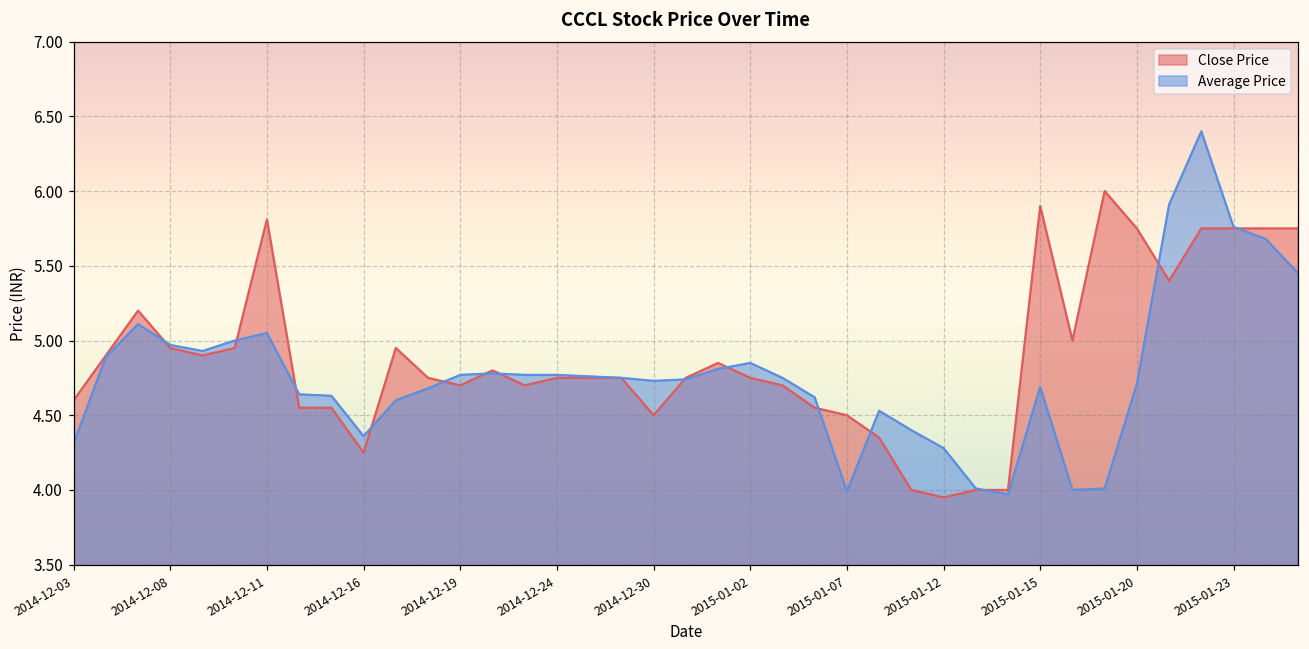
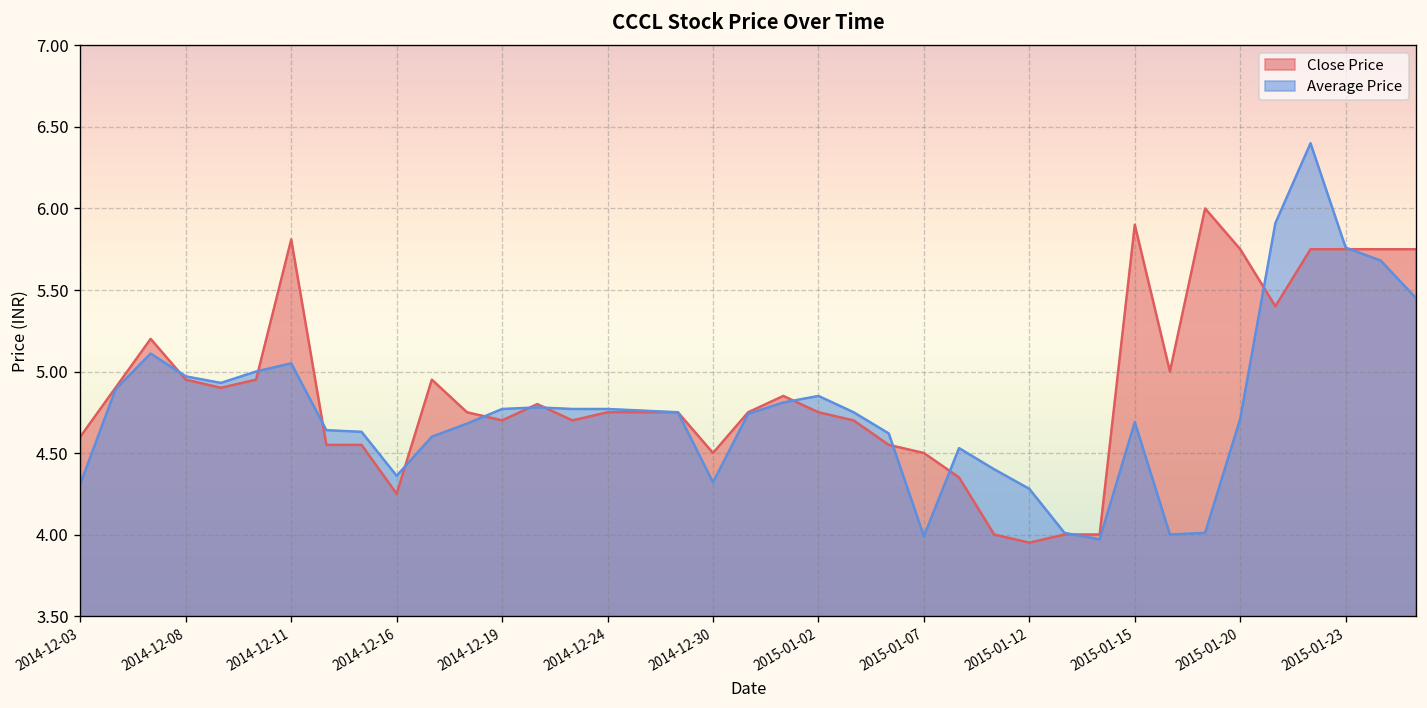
  {
    "Close Price": {
      "2014-12-03": 4.60,
      "2014-12-08": 4.95,
      "2014-12-11": 5.81,
      "2014-12-16": 4.25,
      "2014-12-19": 4.70,
      "2014-12-24": 4.75,
      "2014-12-30": 4.50,
      "2015-01-02": 4.75,
      "2015-01-07": 4.50,
      "2015-01-12": 3.95,
      "2015-01-15": 5.90,
      "2015-01-20": 5.75
    },
    "Average Price": {
      "2014-12-03": 4.31,
      "2014-12-08": 4.97,
      "2014-12-11": 5.05,
      "2014-12-16": 4.36,
      "2014-12-19": 4.77,
      "2014-12-24": 4.77,
-     "2014-12-30": 4.73,
+     "2014-12-30": 4.32,
      "2015-01-02": 4.85,
      "2015-01-07": 3.99,
      "2015-01-12": 4.28,
      "2015-01-15": 4.69,
      "2015-01-20": 4.71
    }
  }
